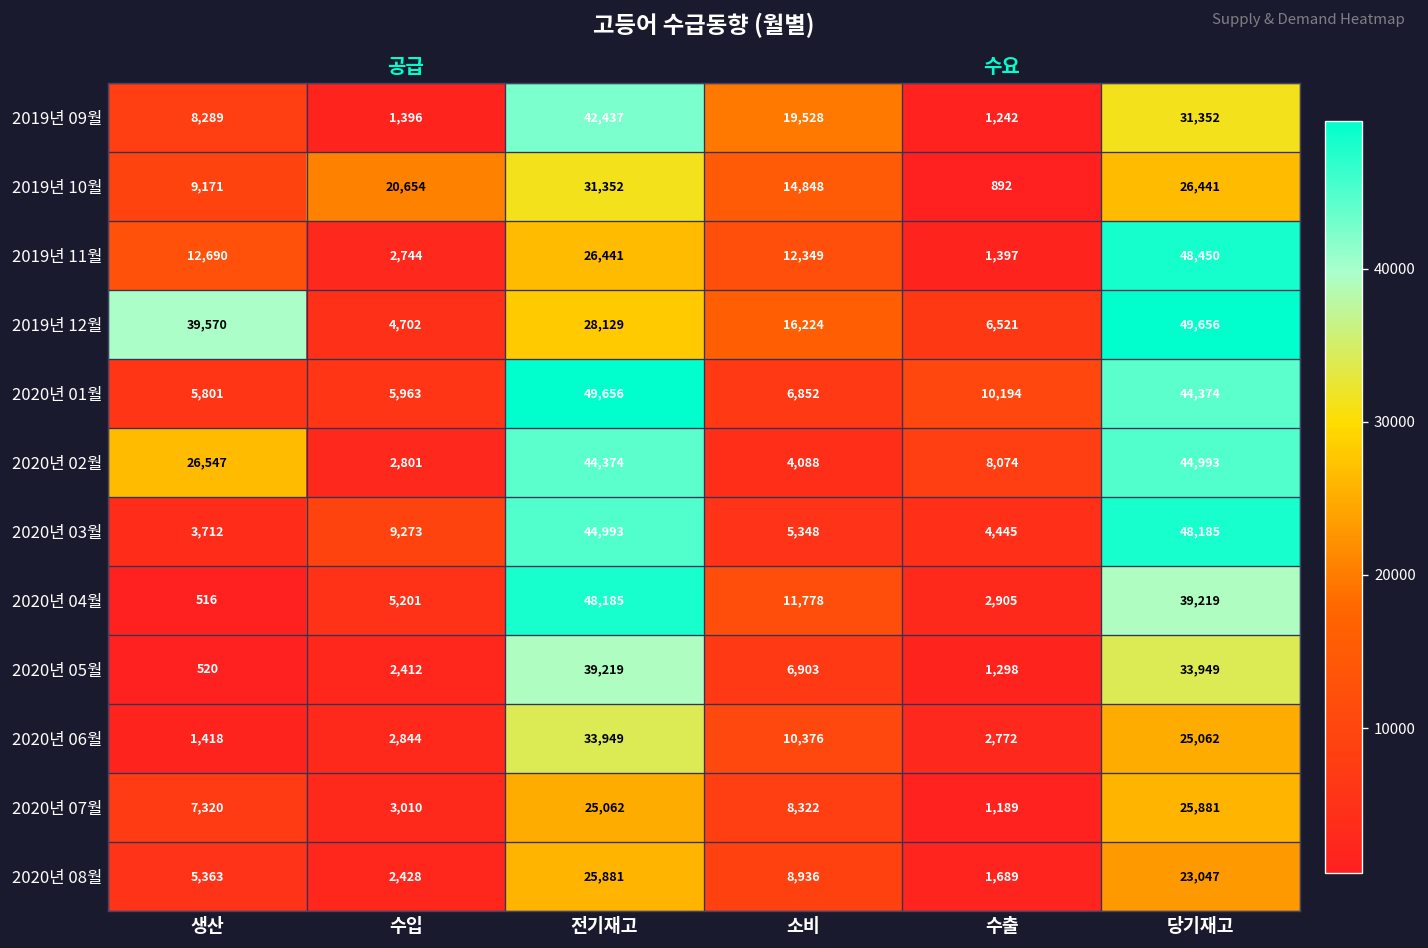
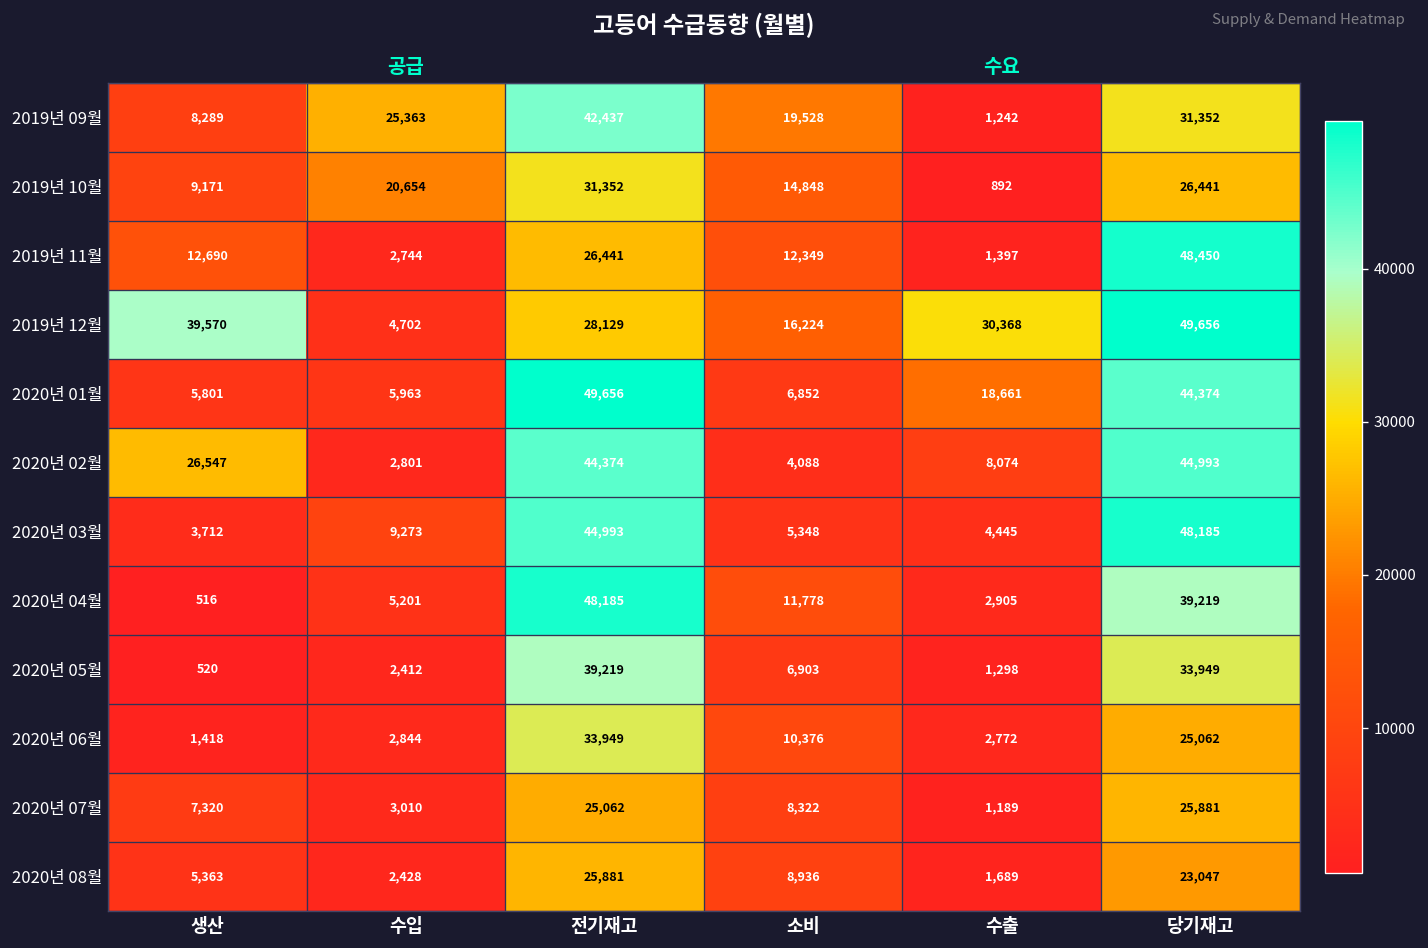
  {
    "2019년 09월": {
      "생산": "8,289",
-     "수입": "1,396",
+     "수입": "25,363",
      "전기재고": "42,437",
      "소비": "19,528",
      "수출": "1,242",
      "당기재고": "31,352"
    },
    "2019년 10월": {
      "생산": "9,171",
      "수입": "20,654",
      "전기재고": "31,352",
      "소비": "14,848",
      "수출": "892",
      "당기재고": "26,441"
    },
    "2019년 11월": {
      "생산": "12,690",
      "수입": "2,744",
      "전기재고": "26,441",
      "소비": "12,349",
      "수출": "1,397",
      "당기재고": "48,450"
    },
    "2019년 12월": {
      "생산": "39,570",
      "수입": "4,702",
      "전기재고": "28,129",
      "소비": "16,224",
-     "수출": "6,521",
+     "수출": "30,368",
      "당기재고": "49,656"
    },
    "2020년 01월": {
      "생산": "5,801",
      "수입": "5,963",
      "전기재고": "49,656",
      "소비": "6,852",
-     "수출": "10,194",
+     "수출": "18,661",
      "당기재고": "44,374"
    },
    "2020년 02월": {
      "생산": "26,547",
      "수입": "2,801",
      "전기재고": "44,374",
      "소비": "4,088",
      "수출": "8,074",
      "당기재고": "44,993"
    },
    "2020년 03월": {
      "생산": "3,712",
      "수입": "9,273",
      "전기재고": "44,993",
      "소비": "5,348",
      "수출": "4,445",
      "당기재고": "48,185"
    },
    "2020년 04월": {
      "생산": "516",
      "수입": "5,201",
      "전기재고": "48,185",
      "소비": "11,778",
      "수출": "2,905",
      "당기재고": "39,219"
    },
    "2020년 05월": {
      "생산": "520",
      "수입": "2,412",
      "전기재고": "39,219",
      "소비": "6,903",
      "수출": "1,298",
      "당기재고": "33,949"
    },
    "2020년 06월": {
      "생산": "1,418",
      "수입": "2,844",
      "전기재고": "33,949",
      "소비": "10,376",
      "수출": "2,772",
      "당기재고": "25,062"
    },
    "2020년 07월": {
      "생산": "7,320",
      "수입": "3,010",
      "전기재고": "25,062",
      "소비": "8,322",
      "수출": "1,189",
      "당기재고": "25,881"
    },
    "2020년 08월": {
      "생산": "5,363",
      "수입": "2,428",
      "전기재고": "25,881",
      "소비": "8,936",
      "수출": "1,689",
      "당기재고": "23,047"
    }
  }
